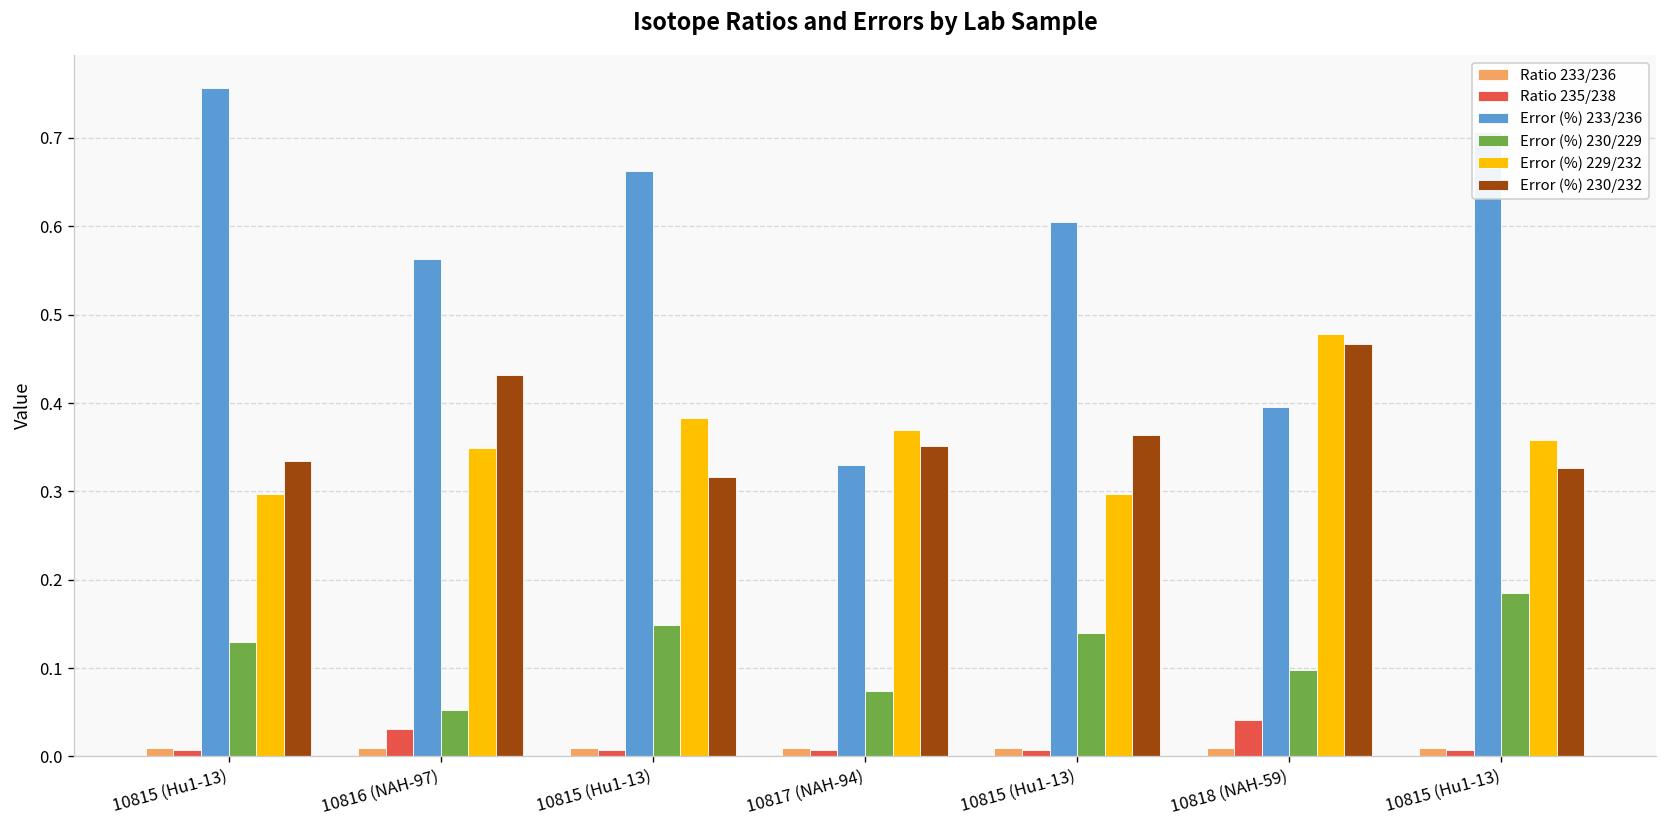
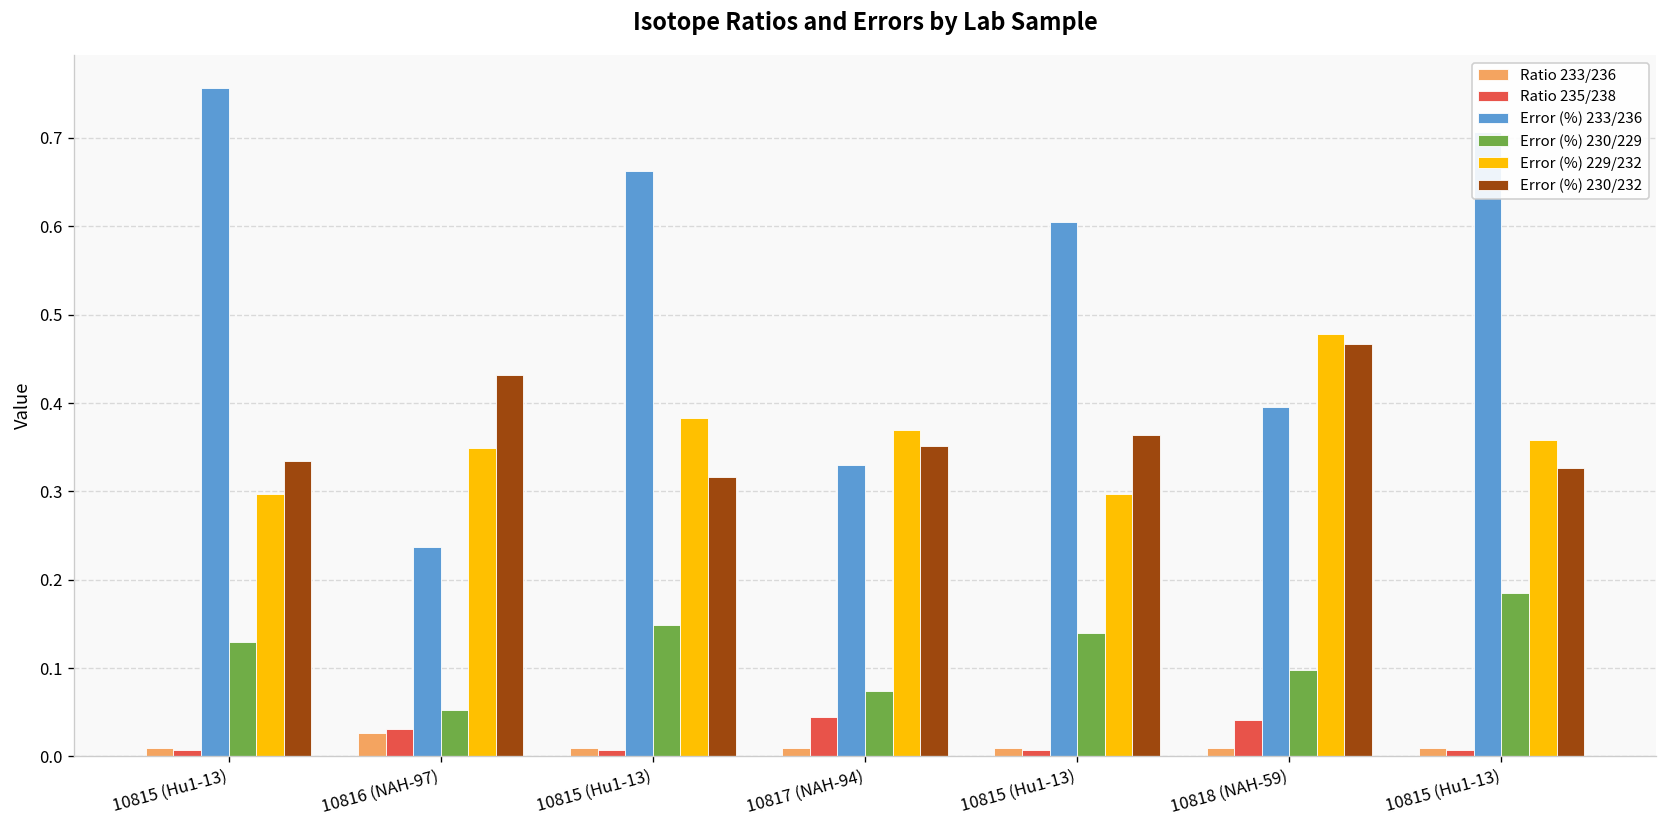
  {
    "Ratio 233/236": {
-     "10816 (NAH-97)": 0.01,
+     "10816 (NAH-97)": 0.03,
      "10817 (NAH-94)": 0.01,
      "10818 (NAH-59)": 0.01
    },
    "Ratio 235/238": {
      "10816 (NAH-97)": 0.03,
-     "10817 (NAH-94)": 0.01,
+     "10817 (NAH-94)": 0.04,
      "10818 (NAH-59)": 0.04
    },
    "Error (%) 233/236": {
-     "10816 (NAH-97)": 0.56,
+     "10816 (NAH-97)": 0.24,
      "10817 (NAH-94)": 0.33,
      "10818 (NAH-59)": 0.40
    },
    "Error (%) 230/229": {
      "10816 (NAH-97)": 0.05,
      "10817 (NAH-94)": 0.07,
      "10818 (NAH-59)": 0.10
    },
    "Error (%) 229/232": {
      "10816 (NAH-97)": 0.35,
      "10817 (NAH-94)": 0.37,
      "10818 (NAH-59)": 0.48
    },
    "Error (%) 230/232": {
      "10816 (NAH-97)": 0.43,
      "10817 (NAH-94)": 0.35,
      "10818 (NAH-59)": 0.47
    }
  }
